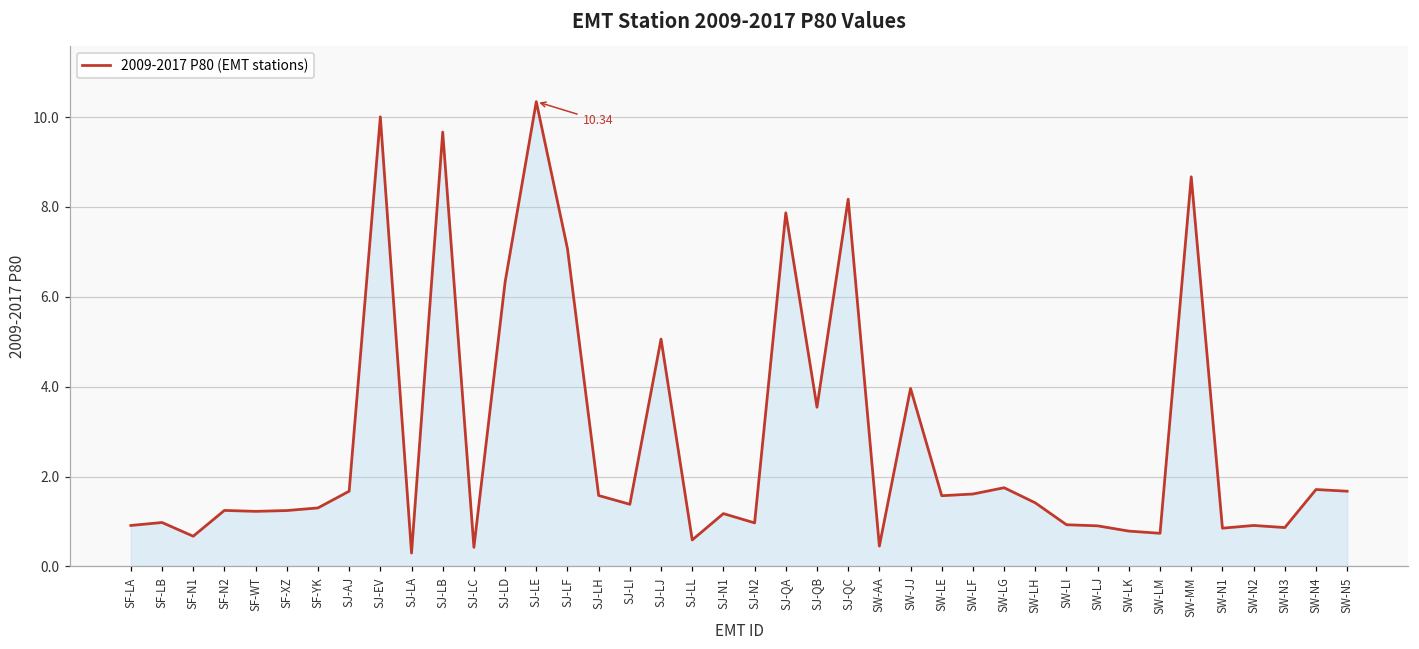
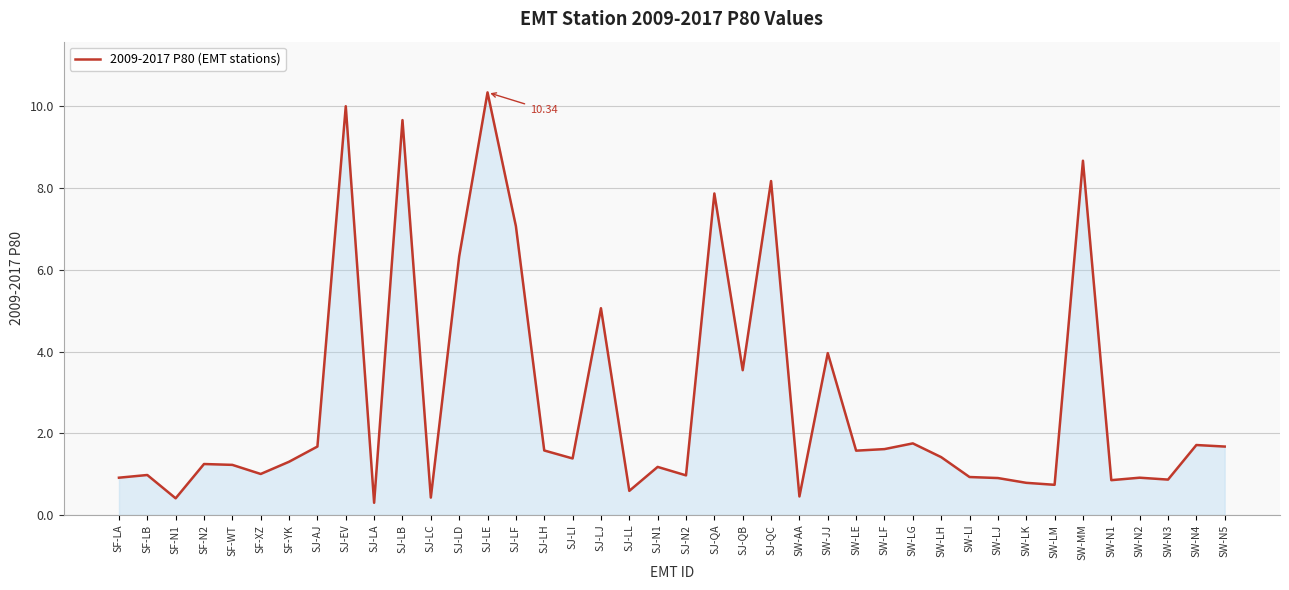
  {
    "SF-LA": 0.9,
    "SF-LB": 1.0,
-   "SF-N1": 0.7,
+   "SF-N1": 0.4,
    "SF-N2": 1.2,
    "SF-WT": 1.2,
-   "SF-XZ": 1.2,
+   "SF-XZ": 1.0,
    "SF-YK": 1.3,
    "SJ-AJ": 1.7,
    "SJ-EV": 10.0,
    "SJ-LA": 0.3,
    "SJ-LB": 9.7,
    "SJ-LC": 0.4,
    "SJ-LD": 6.3,
    "SJ-LF": 7.1,
    "SJ-LH": 1.6,
    "SJ-LI": 1.4,
    "SJ-LJ": 5.1,
    "SJ-LL": 0.6,
    "SJ-N1": 1.2,
    "SJ-N2": 1.0,
    "SJ-QA": 7.9,
    "SJ-QB": 3.5,
    "SJ-QC": 8.2,
    "SW-AA": 0.5,
    "SW-JJ": 4.0,
    "SW-LE": 1.6,
    "SW-LF": 1.6,
    "SW-LG": 1.8,
    "SW-LH": 1.4,
    "SW-LI": 0.9,
    "SW-LJ": 0.9,
    "SW-LK": 0.8,
    "SW-LM": 0.7,
    "SW-MM": 8.7,
    "SW-N1": 0.9,
    "SW-N2": 0.9,
    "SW-N3": 0.9,
    "SW-N4": 1.7,
    "SW-N5": 1.7
  }
